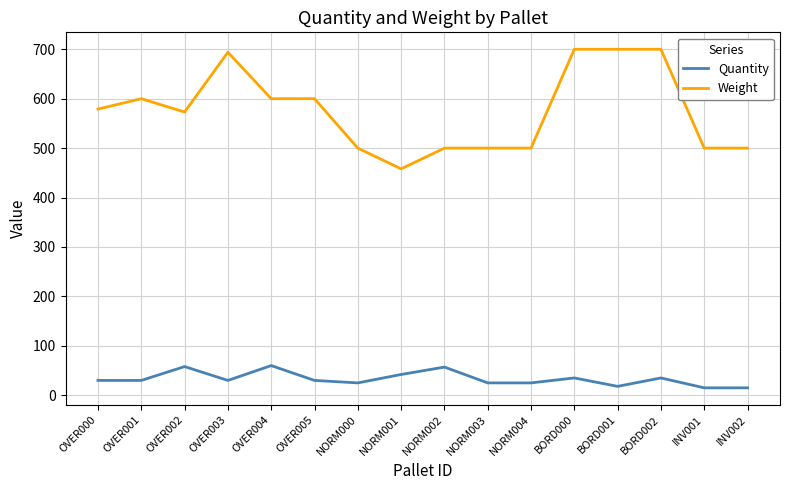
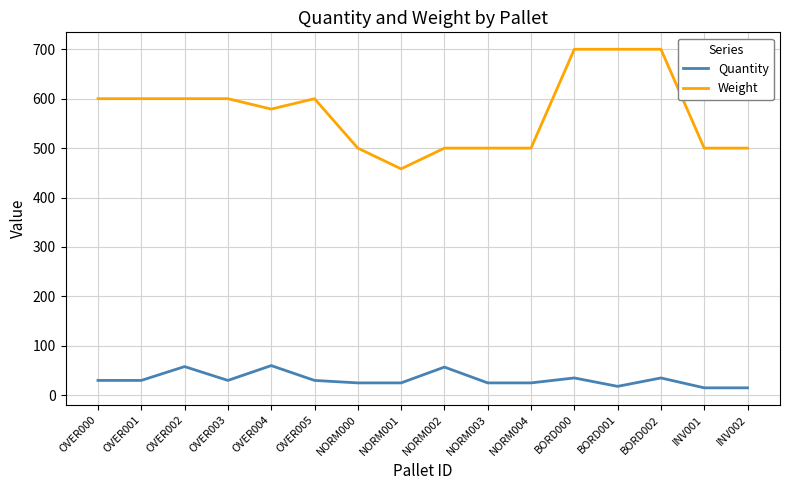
  {
    "Quantity": {
      "OVER000": 30,
      "OVER001": 30,
      "OVER002": 60,
      "OVER003": 30,
      "OVER004": 60,
      "OVER005": 30,
      "NORM000": 30,
-     "NORM001": 40,
+     "NORM001": 30,
      "NORM002": 60,
      "NORM003": 30,
      "NORM004": 30,
      "BORD000": 40,
      "BORD001": 20,
      "BORD002": 40,
      "INV001": 20,
      "INV002": 20
    },
    "Weight": {
-     "OVER000": 580,
+     "OVER000": 600,
      "OVER001": 600,
-     "OVER002": 570,
-     "OVER003": 690,
-     "OVER004": 600,
+     "OVER002": 600,
+     "OVER003": 600,
+     "OVER004": 580,
      "OVER005": 600,
      "NORM000": 500,
      "NORM001": 460,
      "NORM002": 500,
      "NORM003": 500,
      "NORM004": 500,
      "BORD000": 700,
      "BORD001": 700,
      "BORD002": 700,
      "INV001": 500,
      "INV002": 500
    }
  }
